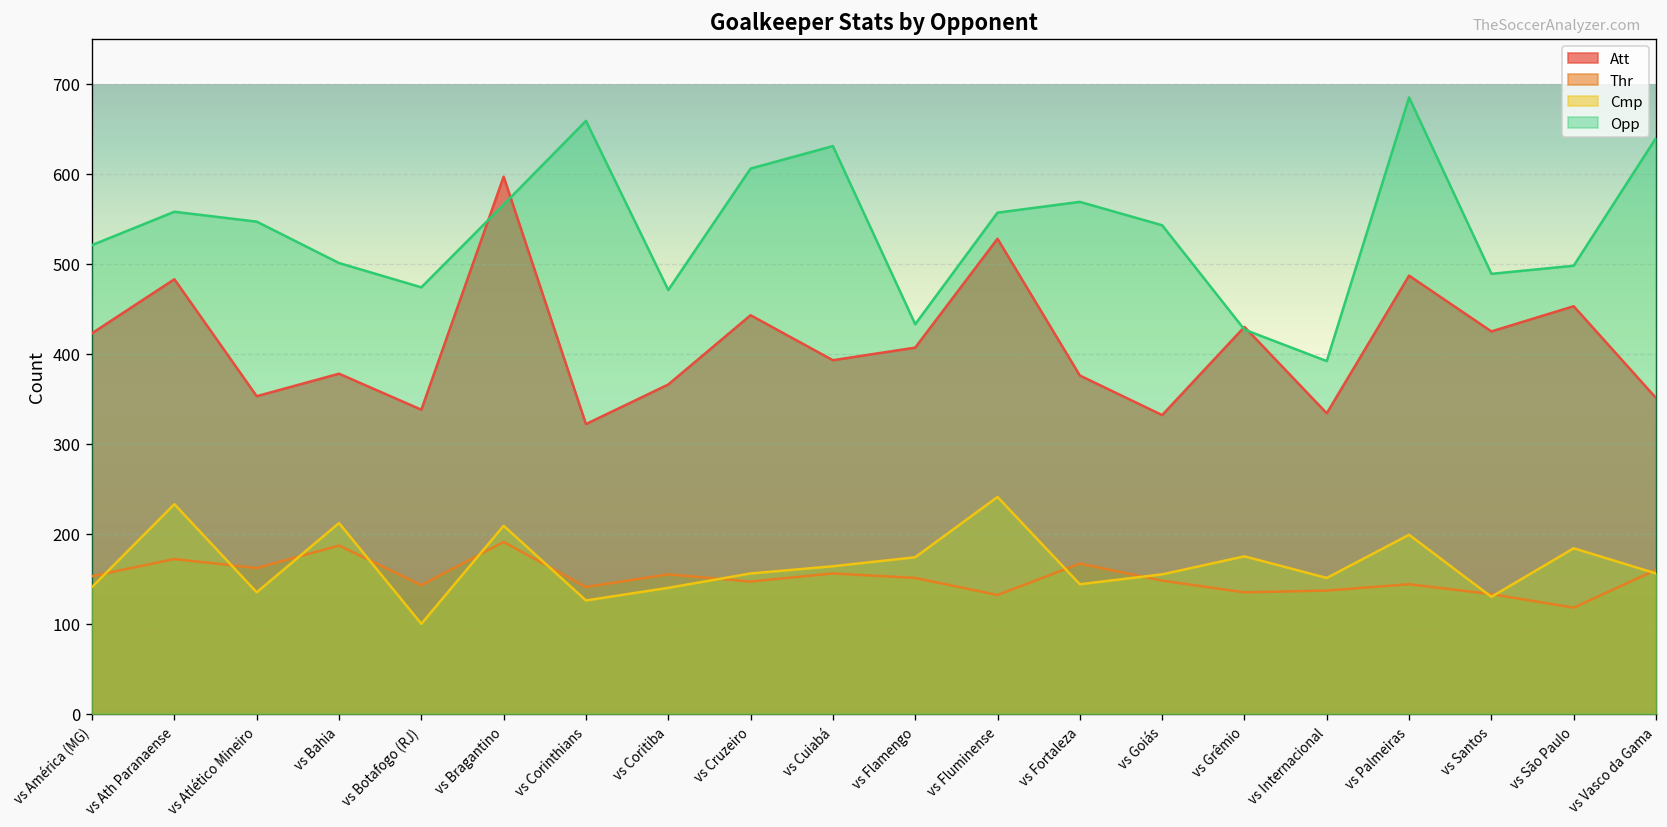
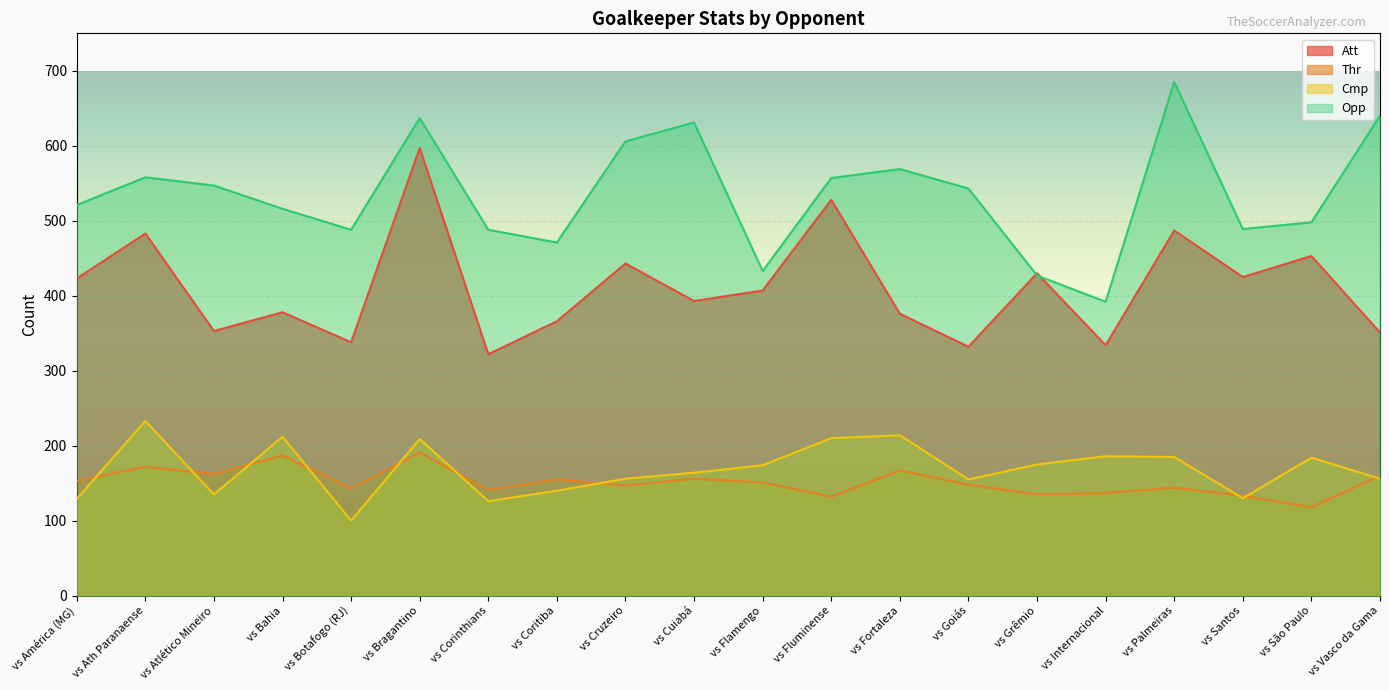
  {
    "Cmp": {
-     "vs América (MG)": 140,
+     "vs América (MG)": 130,
      "vs Ath Paranaense": 230,
      "vs Atlético Mineiro": 140,
      "vs Bahia": 210,
      "vs Botafogo (RJ)": 100,
      "vs Bragantino": 210,
      "vs Corinthians": 130,
      "vs Coritiba": 140,
      "vs Cruzeiro": 160,
      "vs Cuiabá": 160,
      "vs Flamengo": 170,
-     "vs Fluminense": 240,
-     "vs Fortaleza": 140,
+     "vs Fluminense": 210,
+     "vs Fortaleza": 210,
      "vs Goiás": 160,
      "vs Grêmio": 180,
-     "vs Internacional": 150,
-     "vs Palmeiras": 200,
+     "vs Internacional": 190,
+     "vs Palmeiras": 190,
      "vs São Paulo": 180,
      "vs Vasco da Gama": 160
    },
    "Opp": {
      "vs América (MG)": 520,
      "vs Ath Paranaense": 560,
      "vs Atlético Mineiro": 550,
-     "vs Bahia": 500,
-     "vs Botafogo (RJ)": 470,
-     "vs Bragantino": 570,
-     "vs Corinthians": 660,
+     "vs Bahia": 520,
+     "vs Botafogo (RJ)": 490,
+     "vs Bragantino": 640,
+     "vs Corinthians": 490,
      "vs Coritiba": 470,
      "vs Cruzeiro": 610,
      "vs Cuiabá": 630,
      "vs Flamengo": 430,
      "vs Fluminense": 560,
      "vs Fortaleza": 570,
      "vs Goiás": 540,
      "vs Internacional": 390,
      "vs Palmeiras": 690,
      "vs Santos": 490,
      "vs São Paulo": 500,
      "vs Vasco da Gama": 640
    }
  }
